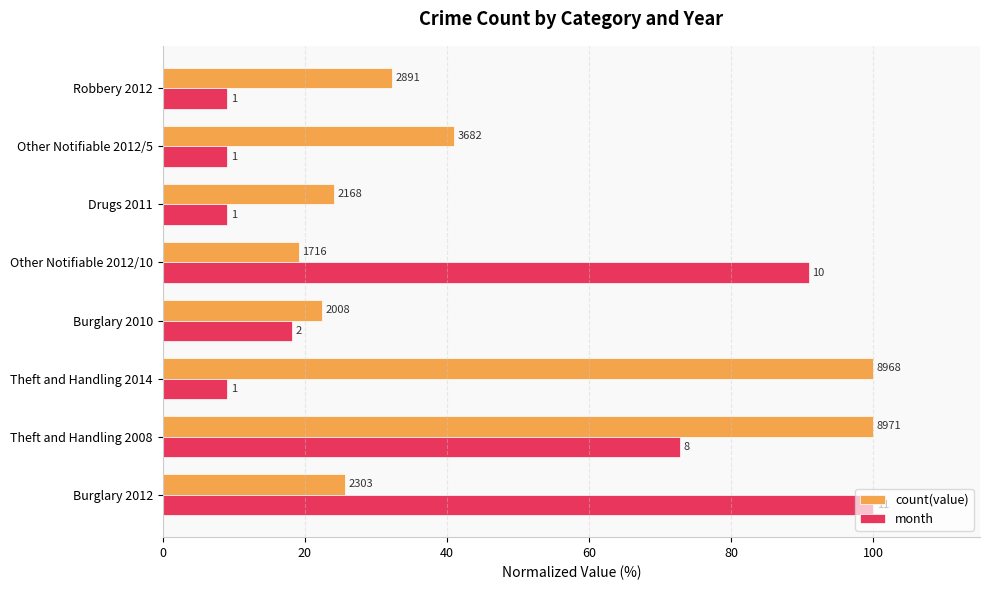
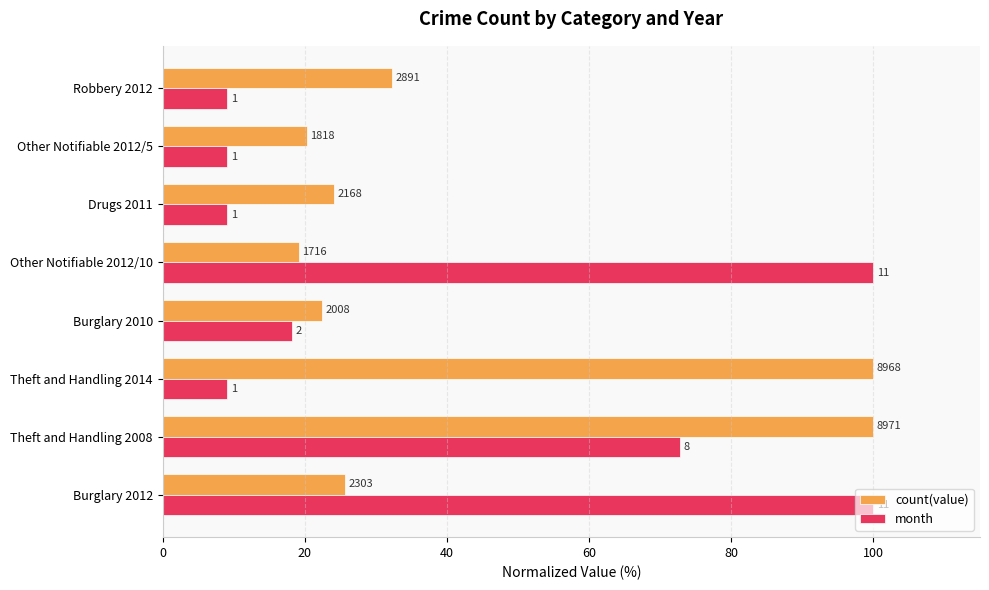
  {
    "count(value)": {
-     "Other Notifiable 2012/5": 3682
+     "Other Notifiable 2012/5": 1818
    },
    "month": {
-     "Other Notifiable 2012/10": 10
+     "Other Notifiable 2012/10": 11
    }
  }
